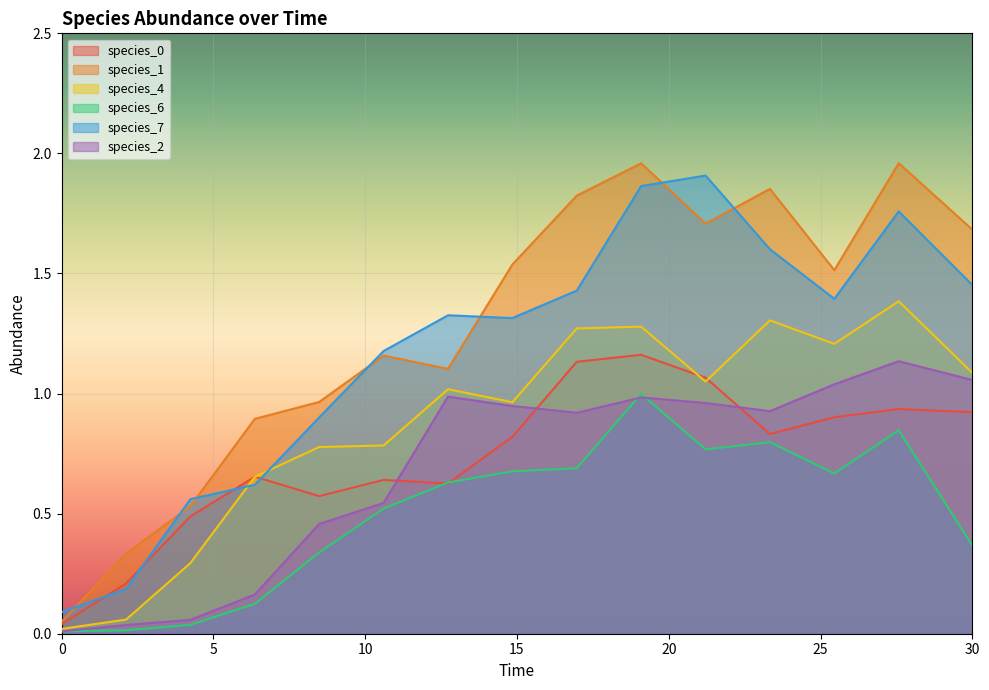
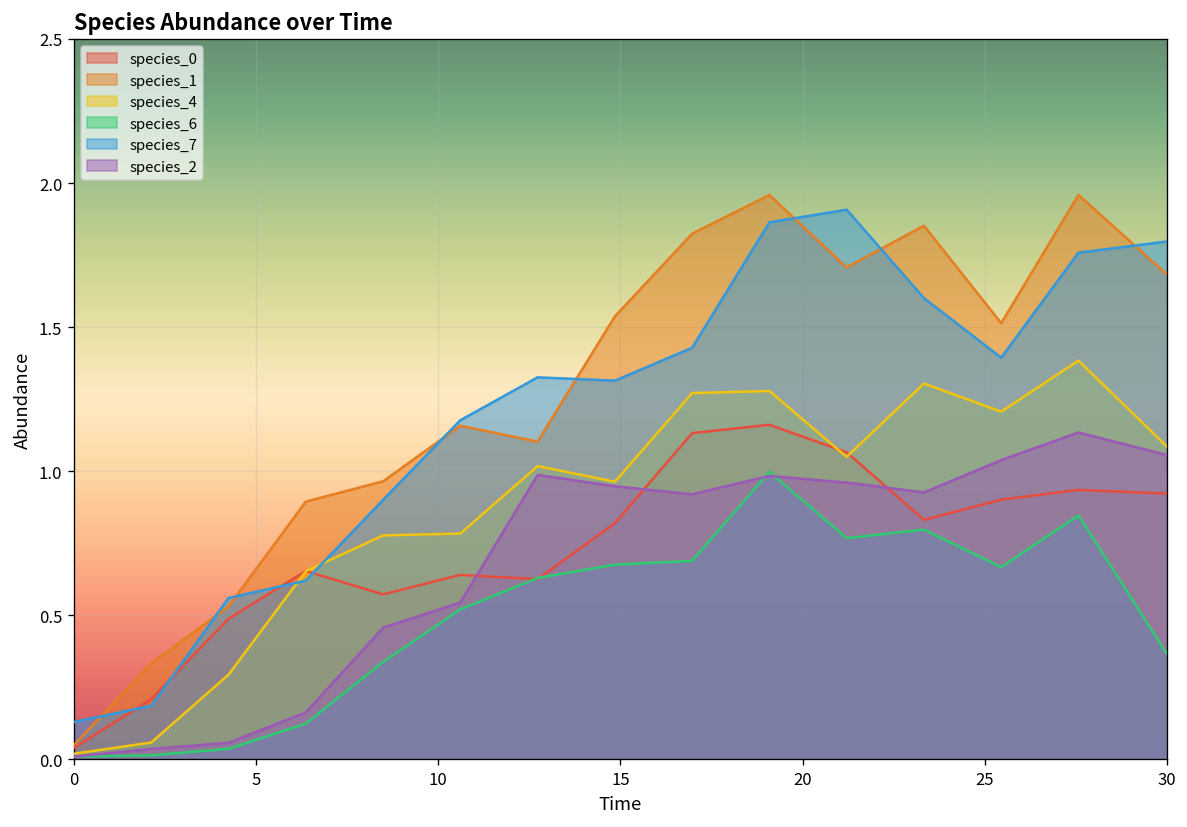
  {
    "species_6": {
      "30": 0.37
    },
    "species_7": {
-     "0": 0.09,
-     "30": 1.45
+     "0": 0.13,
+     "30": 1.80
    },
    "species_2": {
      "30": 1.06
    }
  }
